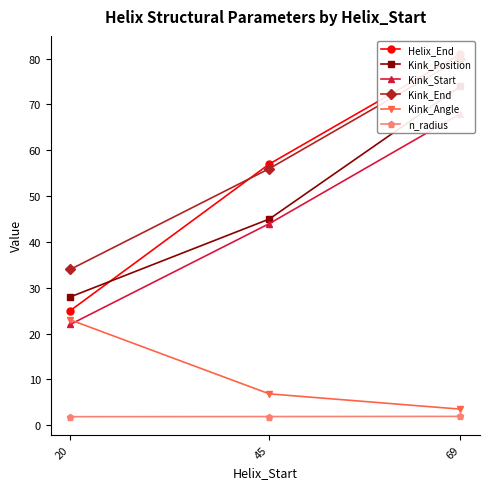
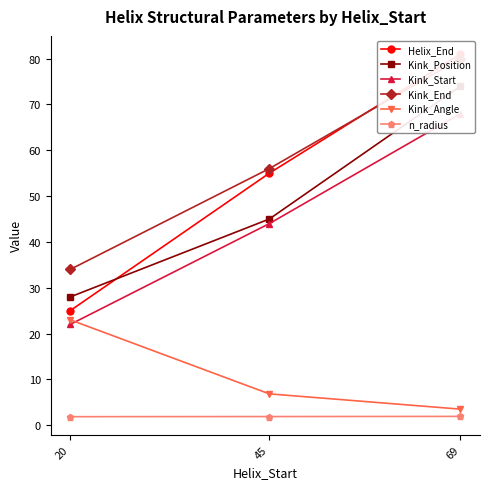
  {
    "Helix_End": {
      "20": 25,
-     "45": 57
+     "45": 55
    },
    "Kink_Position": {
      "20": 28,
      "45": 45
    }
  }
